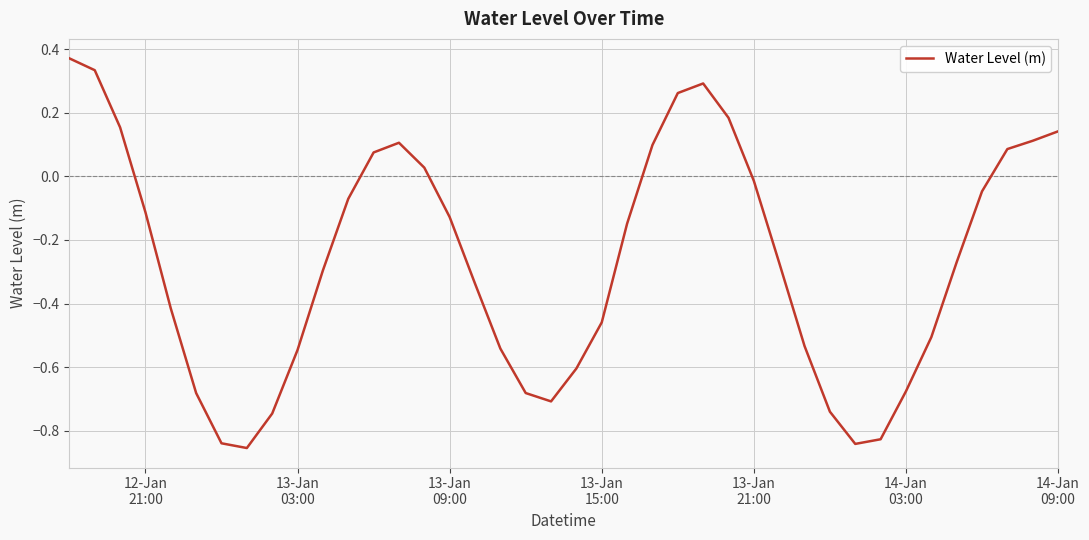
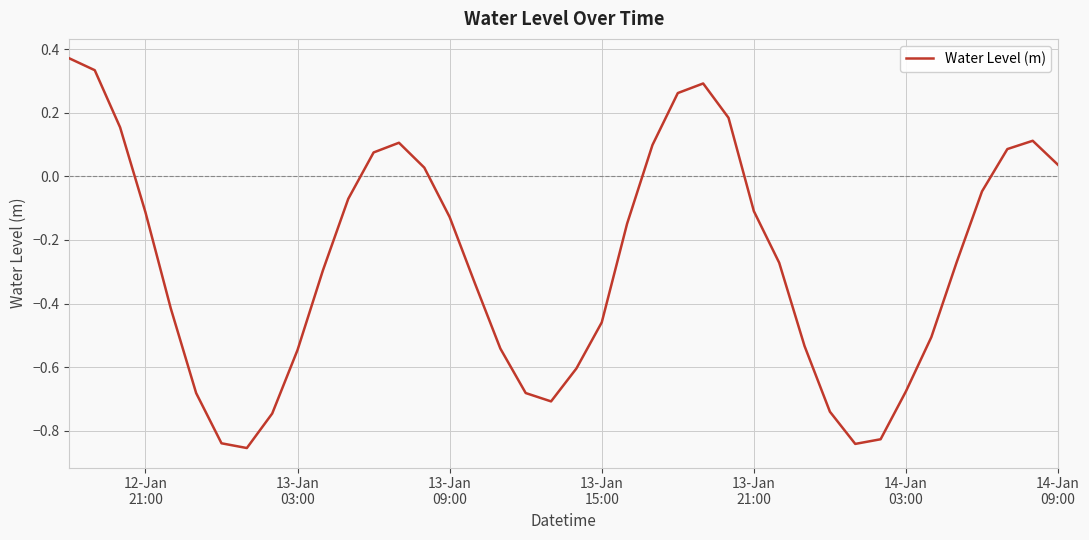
  {
    "12-Jan 21:00": -0.11,
    "13-Jan 03:00": -0.55,
    "13-Jan 09:00": -0.13,
    "13-Jan 15:00": -0.46,
-   "13-Jan 21:00": -0.01,
+   "13-Jan 21:00": -0.11,
    "14-Jan 03:00": -0.68,
-   "14-Jan 09:00": 0.14
+   "14-Jan 09:00": 0.04
  }
